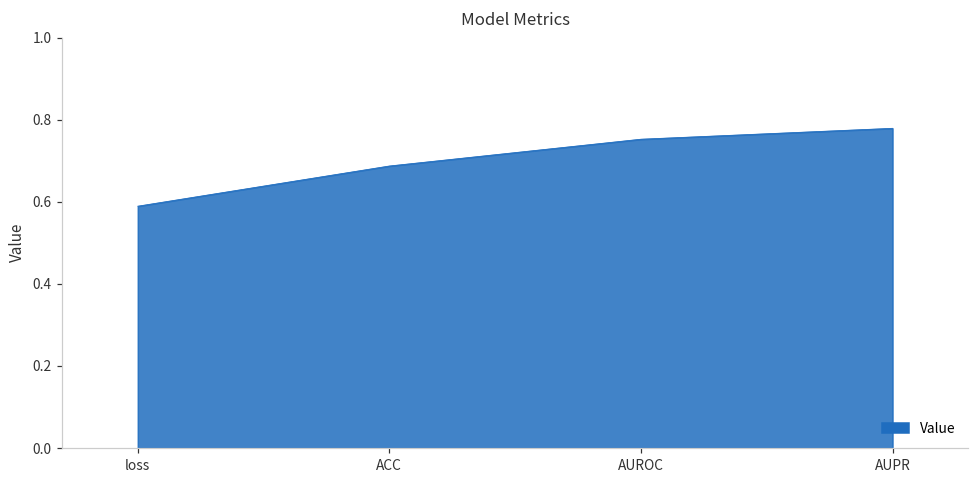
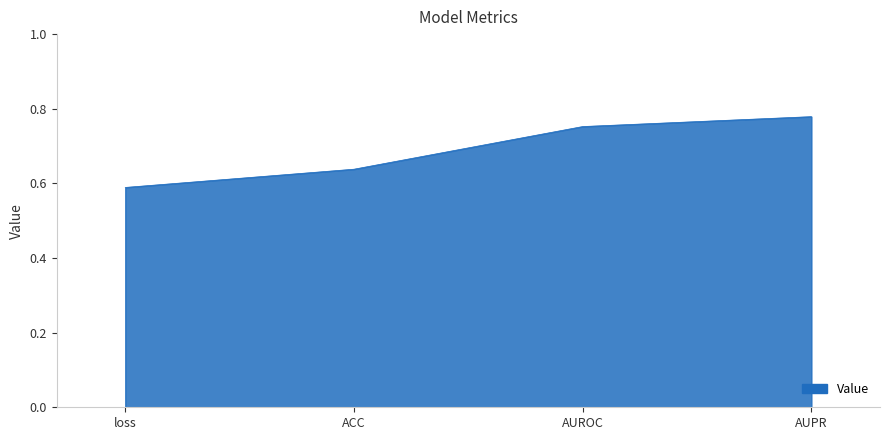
  {
    "loss": 0.59,
-   "ACC": 0.69,
+   "ACC": 0.64,
    "AUROC": 0.75,
    "AUPR": 0.78
  }
